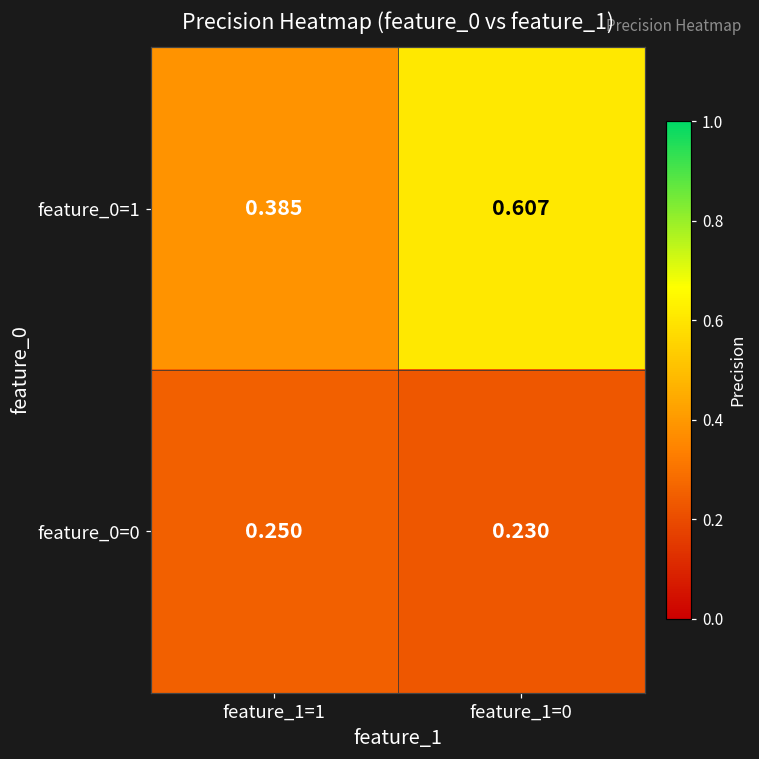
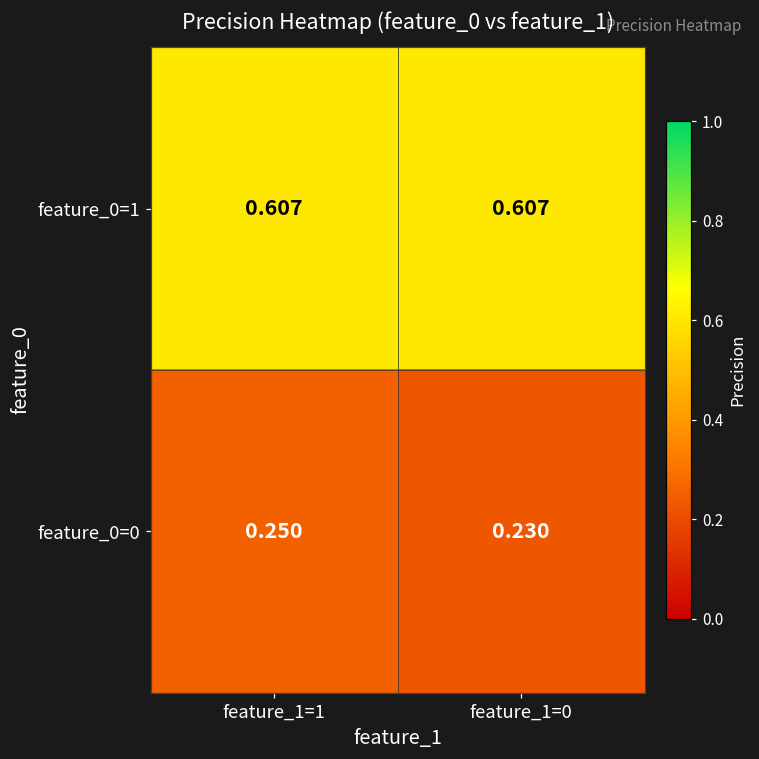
  {
    "feature_0=1": {
-     "feature_1=1": 0.385,
+     "feature_1=1": 0.607,
      "feature_1=0": 0.607
    },
    "feature_0=0": {
      "feature_1=1": 0.250,
      "feature_1=0": 0.230
    }
  }
